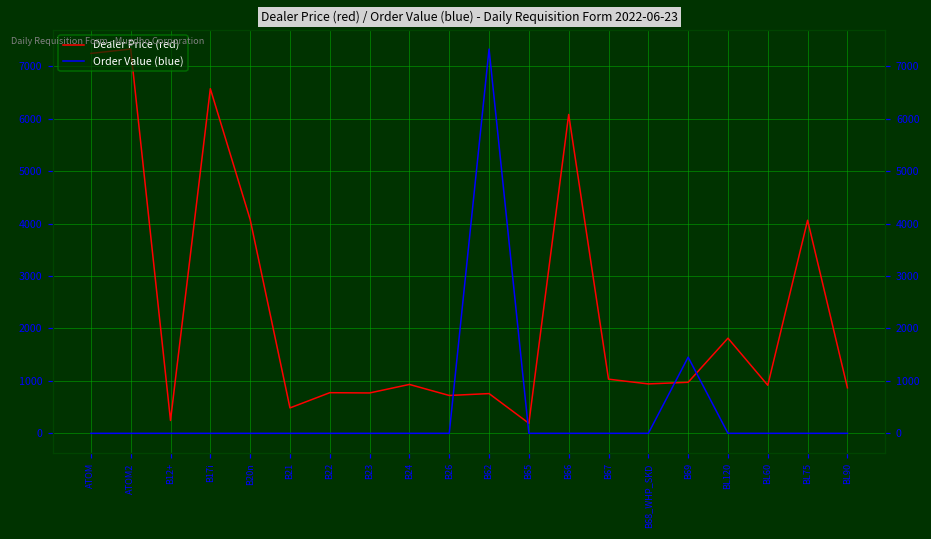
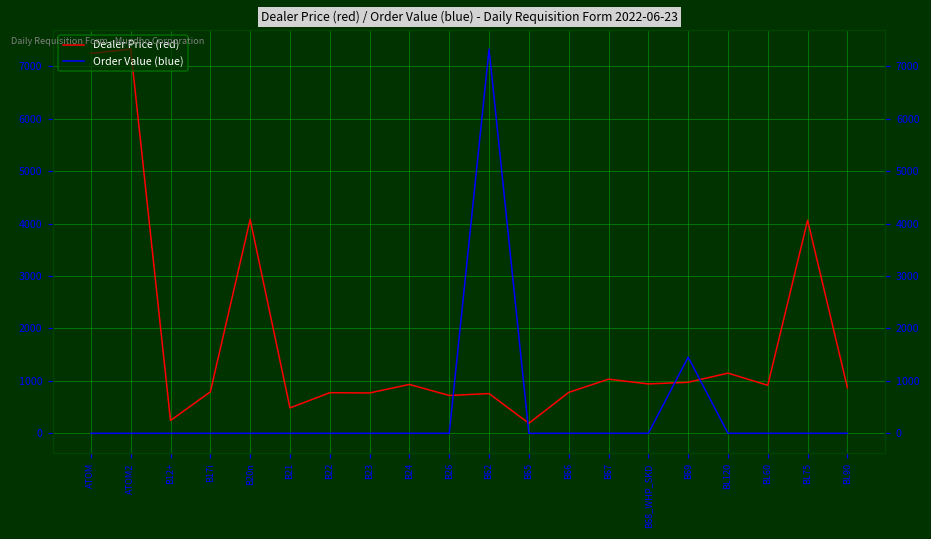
  {
    "Dealer Price (red)": {
      "B12+": 200,
-     "B17i": 6600,
+     "B17i": 800,
      "B20n": 4100,
      "B21": 500,
      "B22": 800,
      "B23": 800,
      "B24": 900,
      "B26": 700,
      "B62": 800,
      "B65": 200,
-     "B66": 6100,
+     "B66": 800,
      "B67": 1000,
      "B68_WHP_SKD": 900,
      "B69": 1000,
-     "BL120": 1800,
+     "BL120": 1100,
      "BL60": 900,
      "BL75": 4100,
      "BL90": 900
    },
    "Order Value (blue)": {
      "ATOM": 0,
      "ATOM2": 0,
      "B12+": 0,
      "B17i": 0,
      "B20n": 0,
      "B21": 0,
      "B22": 0,
      "B23": 0,
      "B24": 0,
      "B26": 0,
      "B62": 7300,
      "B65": 0,
      "B66": 0,
      "B67": 0,
      "B68_WHP_SKD": 0,
      "B69": 1500,
      "BL120": 0,
      "BL60": 0,
      "BL75": 0,
      "BL90": 0
    }
  }
